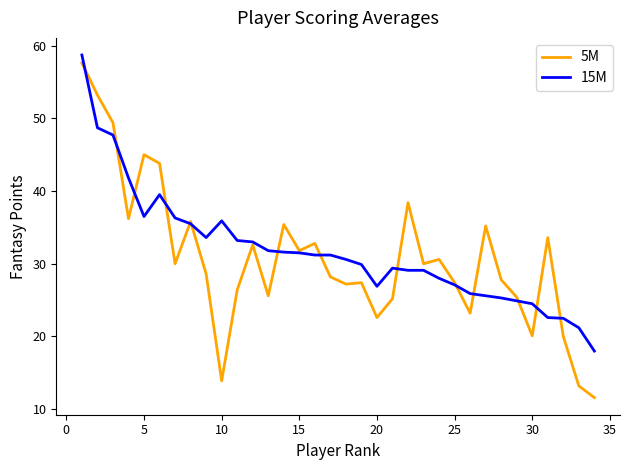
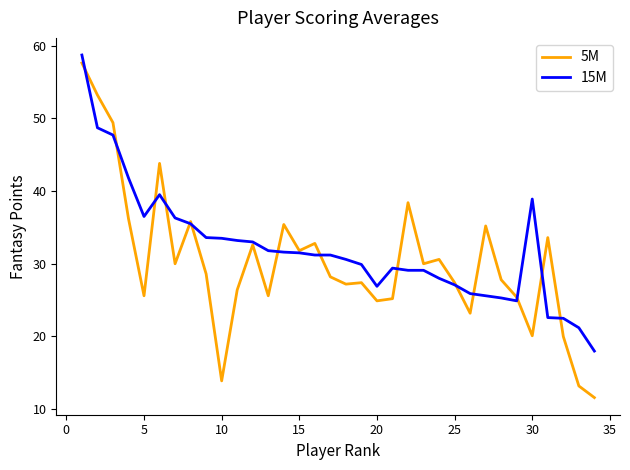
  {
    "5M": {
-     "5": 45,
+     "5": 26,
      "10": 14,
-     "20": 23,
+     "20": 25,
      "30": 20
    },
    "15M": {
      "5": 37,
-     "10": 36,
+     "10": 34,
      "20": 27,
-     "30": 25
+     "30": 39
    }
  }
